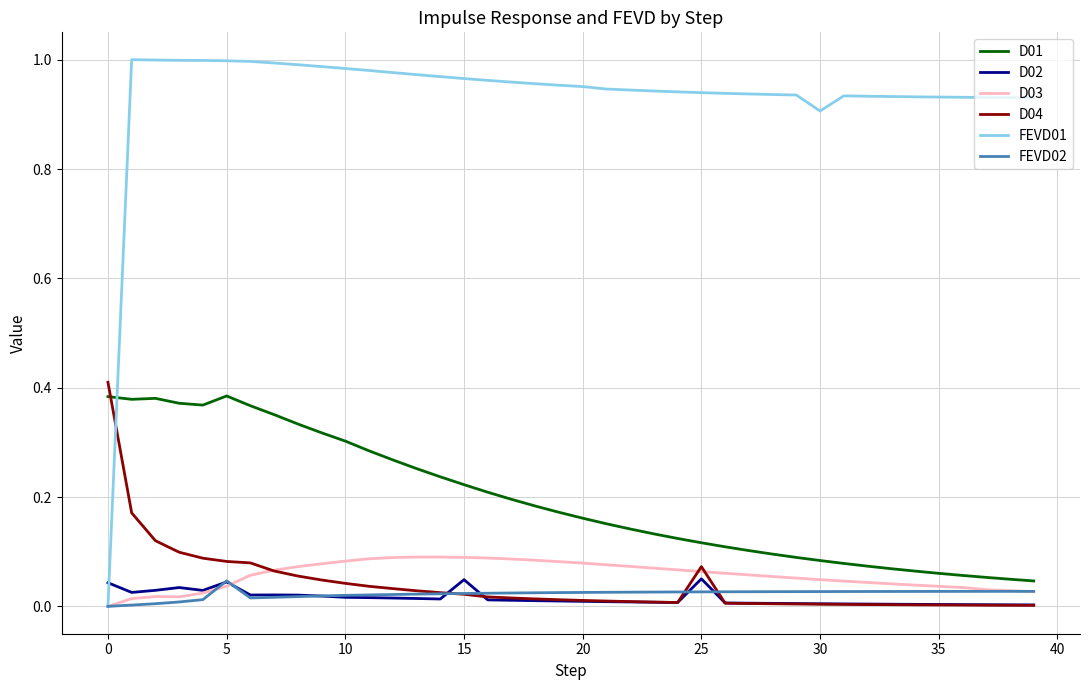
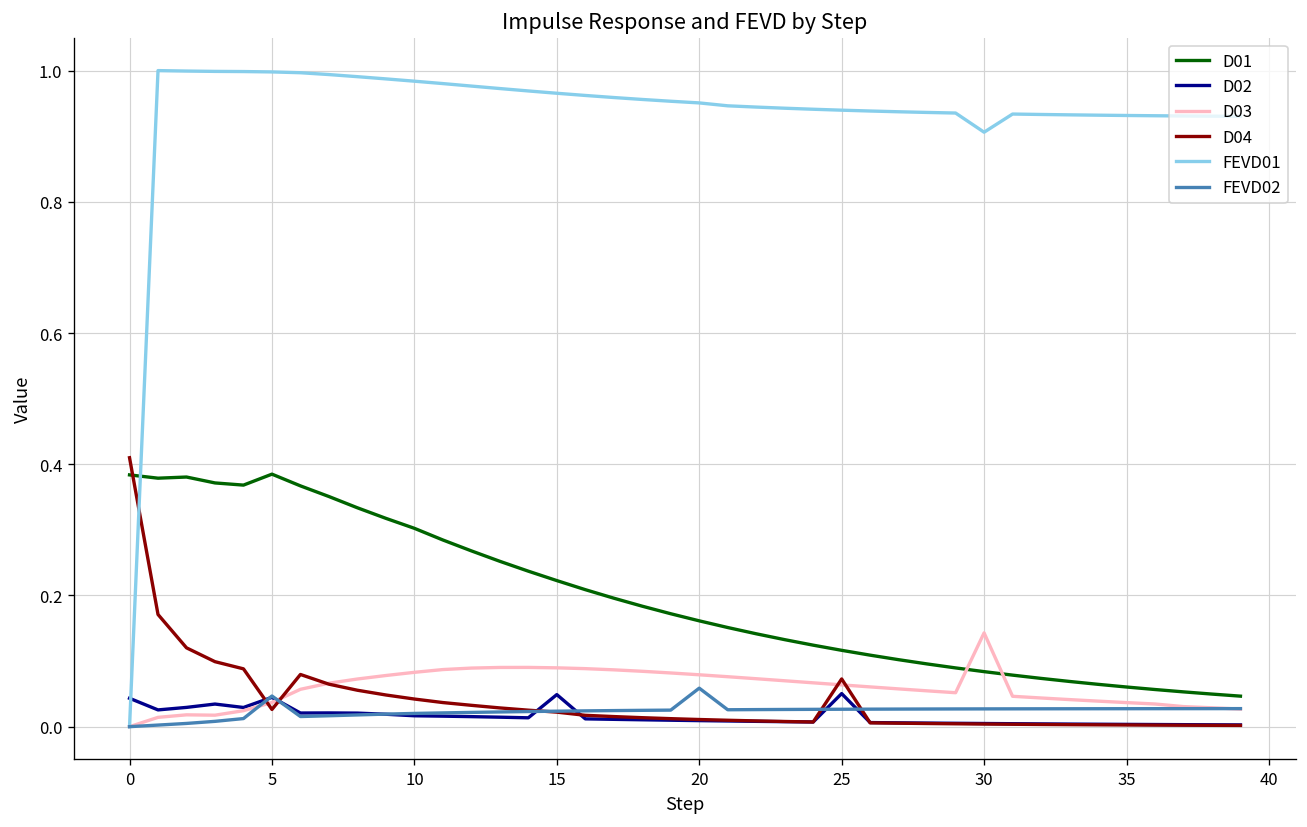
  {
    "D01": {
      "0": 0.38,
      "5": 0.38,
      "10": 0.30,
      "15": 0.22,
      "20": 0.16,
      "25": 0.12,
      "30": 0.08,
      "35": 0.06
    },
    "D02": {
      "0": 0.04,
      "15": 0.05,
      "25": 0.05
    },
    "D03": {
      "5": 0.04,
      "10": 0.08,
      "15": 0.09,
      "20": 0.08,
      "25": 0.06,
-     "30": 0.05,
+     "30": 0.14,
      "35": 0.04
    },
    "D04": {
      "0": 0.41,
-     "5": 0.08,
+     "5": 0.03,
      "10": 0.04,
      "25": 0.07
    },
    "FEVD01": {
      "5": 1.00,
      "10": 0.98,
      "15": 0.97,
      "20": 0.95,
      "25": 0.94,
      "30": 0.91,
      "35": 0.93
    },
    "FEVD02": {
-     "20": 0.03,
+     "20": 0.06,
      "25": 0.03,
      "30": 0.03,
      "35": 0.03
    }
  }
